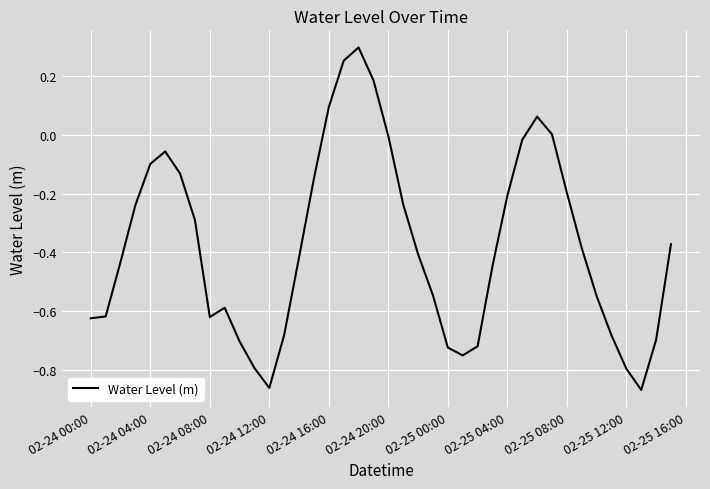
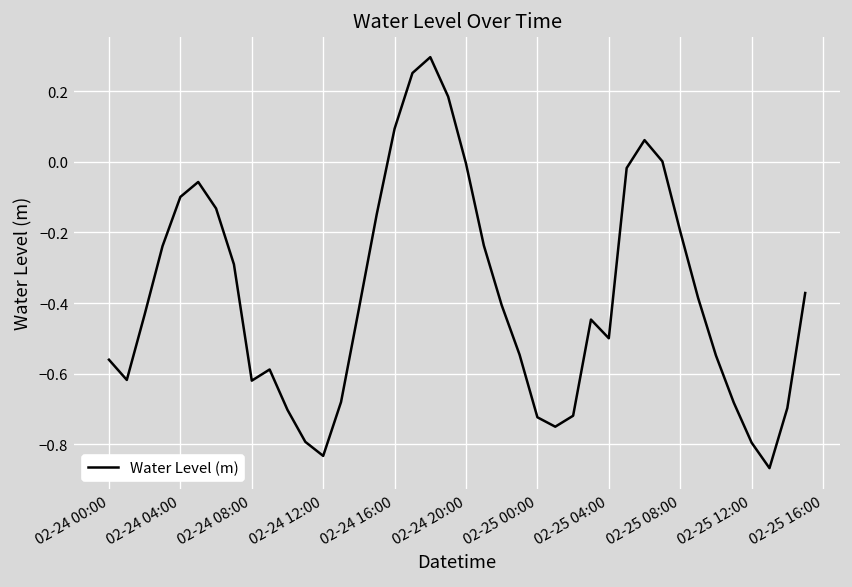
  {
-   "02-24 00:00": -0.62,
+   "02-24 00:00": -0.56,
    "02-24 04:00": -0.10,
    "02-24 08:00": -0.62,
-   "02-24 12:00": -0.86,
+   "02-24 12:00": -0.83,
    "02-24 16:00": 0.09,
    "02-24 20:00": 0.00,
    "02-25 00:00": -0.72,
-   "02-25 04:00": -0.21,
+   "02-25 04:00": -0.50,
    "02-25 08:00": -0.20,
    "02-25 12:00": -0.80
  }
